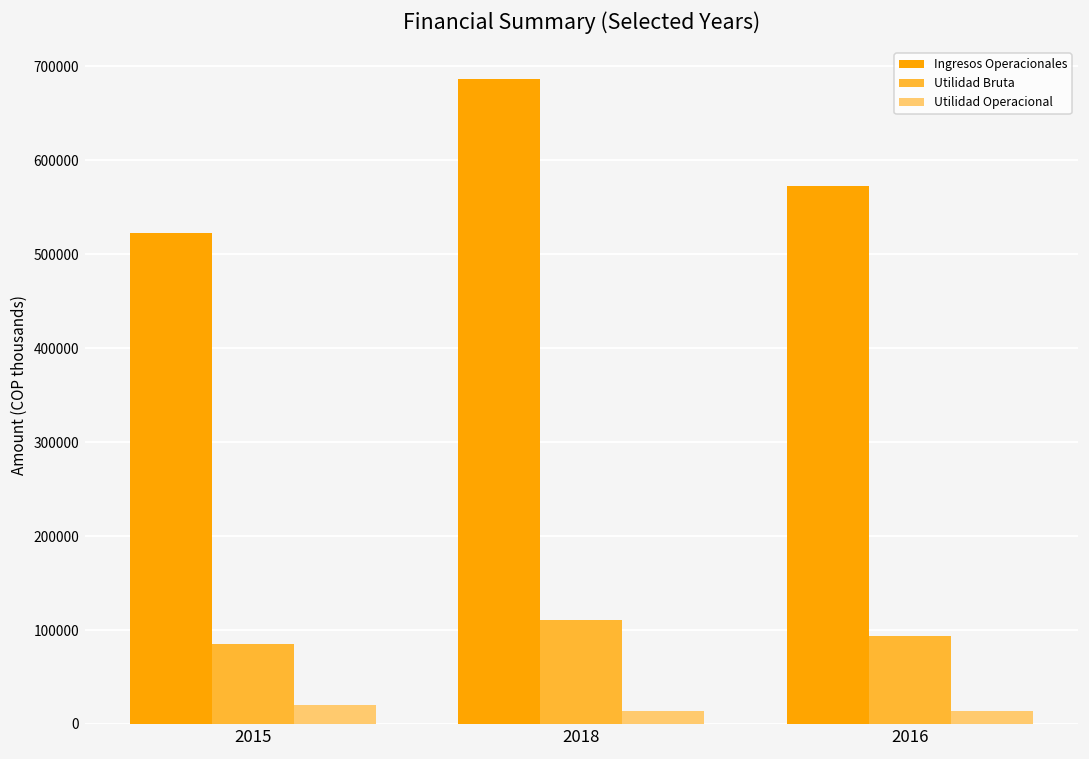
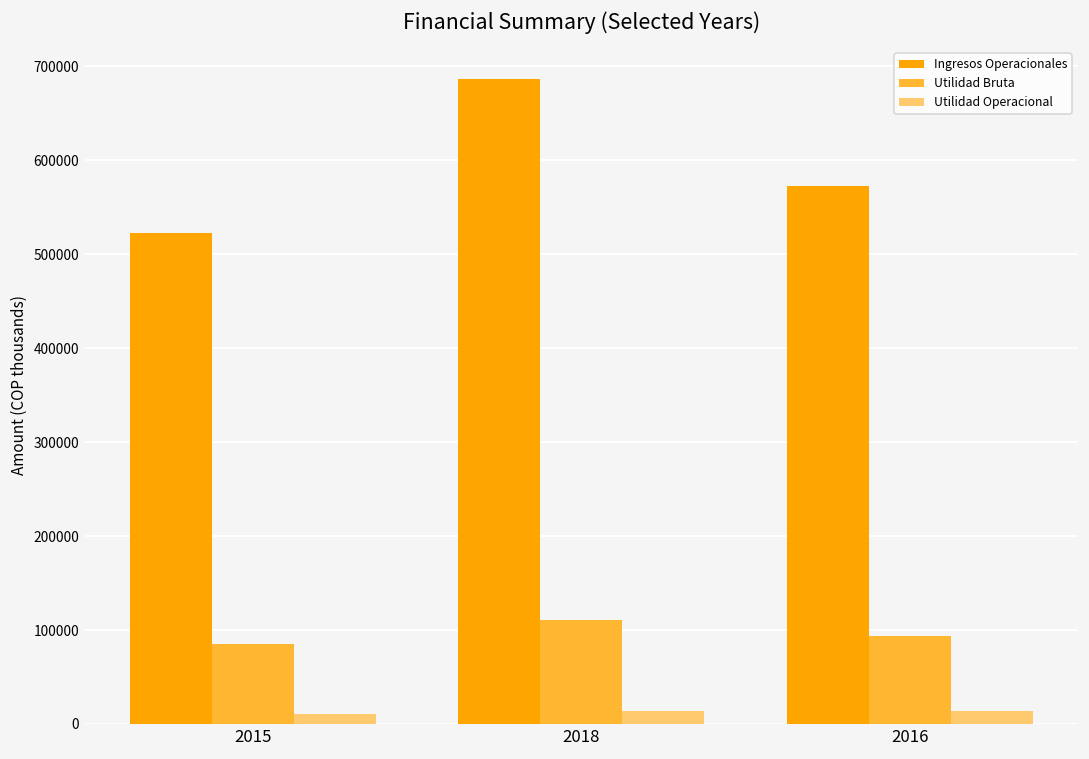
  {
    "Utilidad Operacional": {
-     "2015": 20000,
+     "2015": 10000,
      "2018": 10000,
      "2016": 10000
    }
  }
